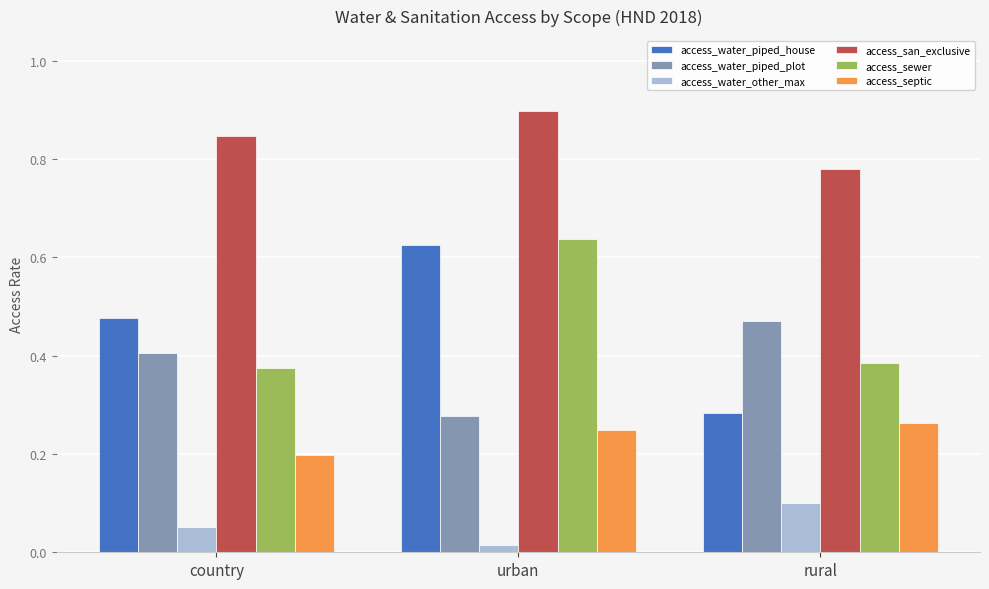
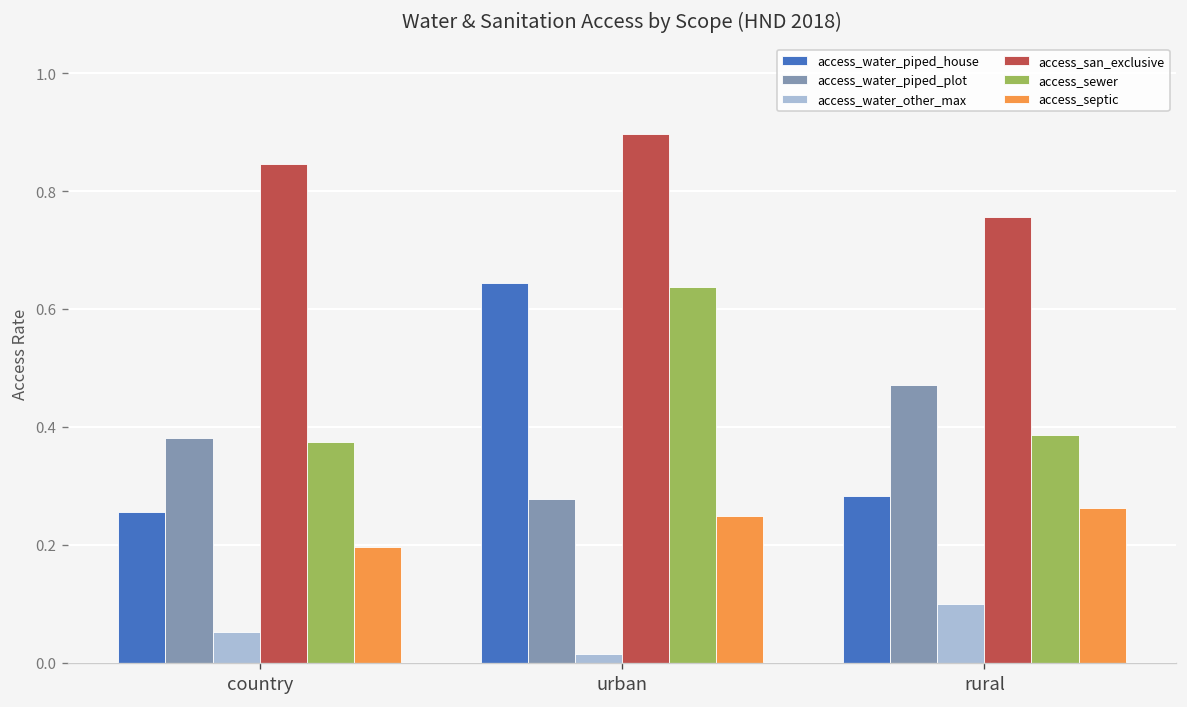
  {
    "access_water_piped_house": {
-     "country": 0.48,
-     "urban": 0.62,
+     "country": 0.26,
+     "urban": 0.64,
      "rural": 0.28
    },
    "access_water_piped_plot": {
-     "country": 0.41,
+     "country": 0.38,
      "urban": 0.28,
      "rural": 0.47
    },
    "access_water_other_max": {
      "country": 0.05,
      "urban": 0.01,
      "rural": 0.10
    },
    "access_san_exclusive": {
      "country": 0.85,
      "urban": 0.90,
-     "rural": 0.78
+     "rural": 0.76
    },
    "access_sewer": {
      "country": 0.37,
      "urban": 0.64,
      "rural": 0.39
    },
    "access_septic": {
      "country": 0.20,
      "urban": 0.25,
      "rural": 0.26
    }
  }
